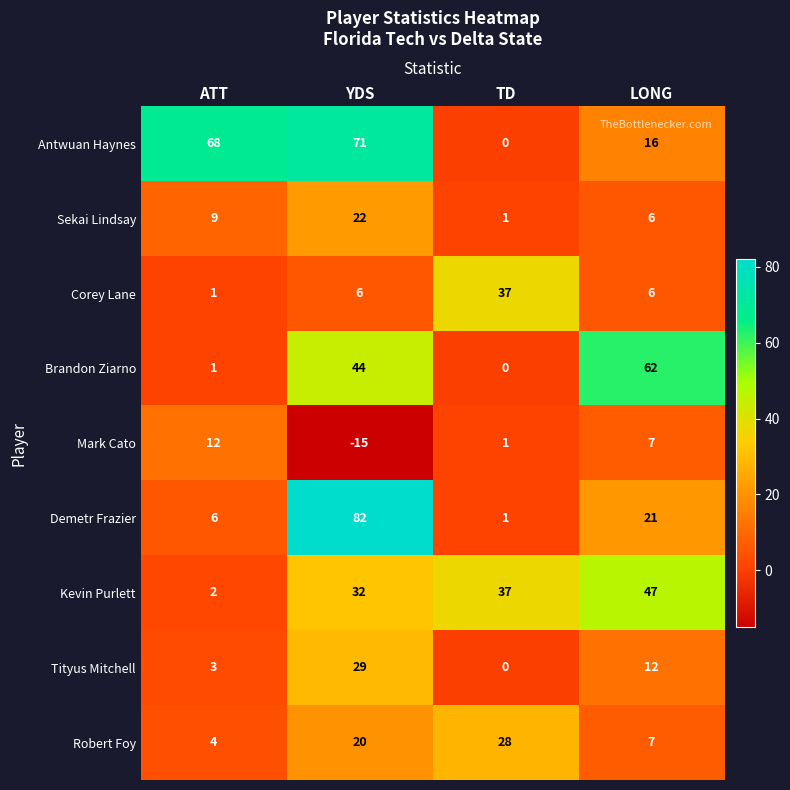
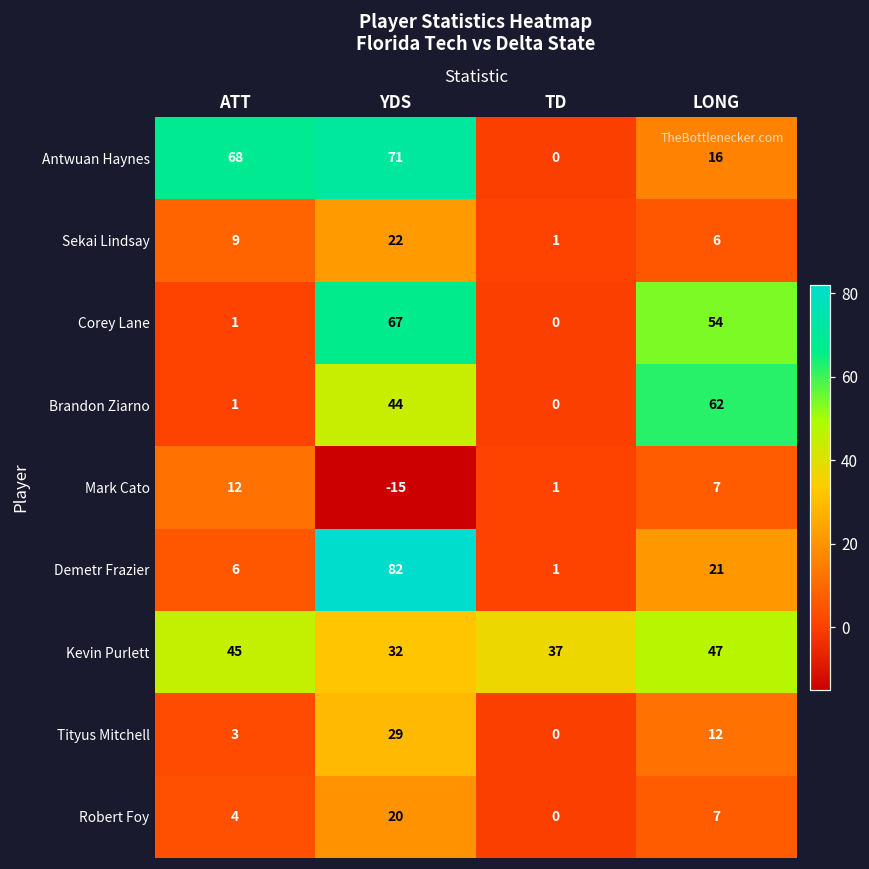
  {
    "Antwuan Haynes": {
      "ATT": 68,
      "YDS": 71,
      "TD": 0
    },
    "Sekai Lindsay": {
      "ATT": 9,
      "YDS": 22,
      "TD": 1,
      "LONG": 6
    },
    "Corey Lane": {
      "ATT": 1,
-     "YDS": 6,
-     "TD": 37,
-     "LONG": 6
+     "YDS": 67,
+     "TD": 0,
+     "LONG": 54
    },
    "Brandon Ziarno": {
      "ATT": 1,
      "YDS": 44,
      "TD": 0,
      "LONG": 62
    },
    "Mark Cato": {
      "ATT": 12,
      "YDS": -15,
      "TD": 1,
      "LONG": 7
    },
    "Demetr Frazier": {
      "ATT": 6,
      "YDS": 82,
      "TD": 1,
      "LONG": 21
    },
    "Kevin Purlett": {
-     "ATT": 2,
+     "ATT": 45,
      "YDS": 32,
      "TD": 37,
      "LONG": 47
    },
    "Tityus Mitchell": {
      "ATT": 3,
      "YDS": 29,
      "TD": 0,
      "LONG": 12
    },
    "Robert Foy": {
      "ATT": 4,
      "YDS": 20,
-     "TD": 28,
+     "TD": 0,
      "LONG": 7
    }
  }
